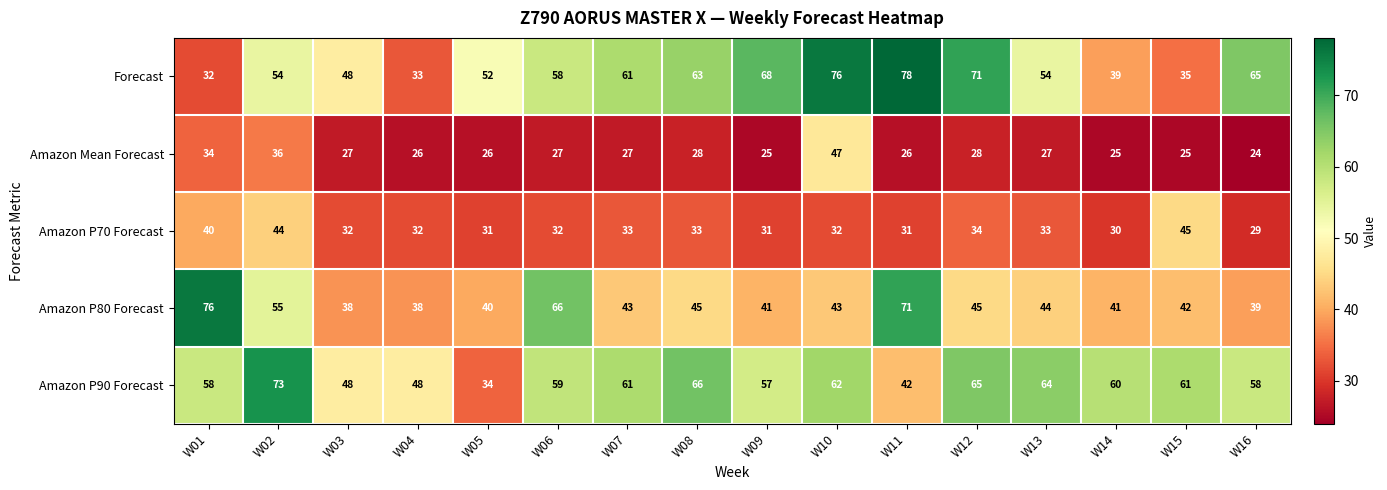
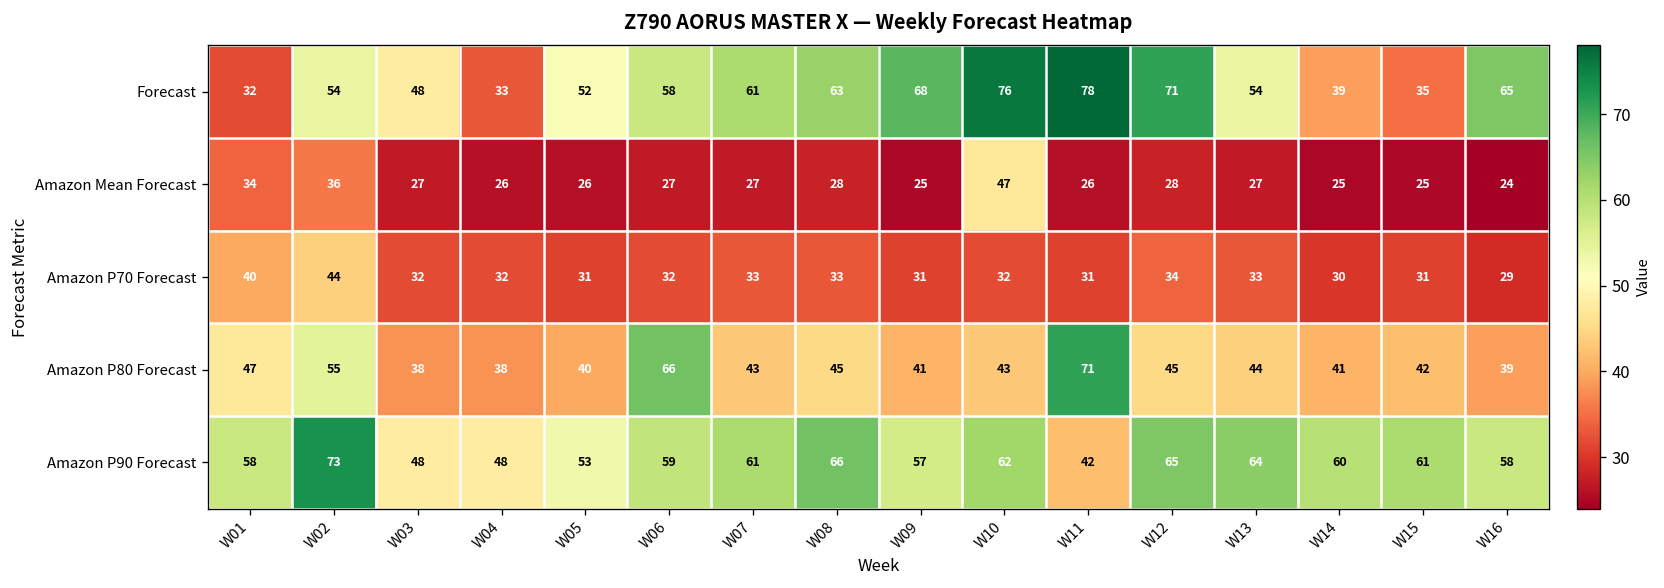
  {
    "Forecast": {
      "W01": 32,
      "W02": 54,
      "W03": 48,
      "W04": 33,
      "W05": 52,
      "W06": 58,
      "W07": 61,
      "W08": 63,
      "W09": 68,
      "W10": 76,
      "W11": 78,
      "W12": 71,
      "W13": 54,
      "W14": 39,
      "W15": 35,
      "W16": 65
    },
    "Amazon Mean Forecast": {
      "W01": 34,
      "W02": 36,
      "W03": 27,
      "W04": 26,
      "W05": 26,
      "W06": 27,
      "W07": 27,
      "W08": 28,
      "W09": 25,
      "W10": 47,
      "W11": 26,
      "W12": 28,
      "W13": 27,
      "W14": 25,
      "W15": 25,
      "W16": 24
    },
    "Amazon P70 Forecast": {
      "W01": 40,
      "W02": 44,
      "W03": 32,
      "W04": 32,
      "W05": 31,
      "W06": 32,
      "W07": 33,
      "W08": 33,
      "W09": 31,
      "W10": 32,
      "W11": 31,
      "W12": 34,
      "W13": 33,
      "W14": 30,
-     "W15": 45,
+     "W15": 31,
      "W16": 29
    },
    "Amazon P80 Forecast": {
-     "W01": 76,
+     "W01": 47,
      "W02": 55,
      "W03": 38,
      "W04": 38,
      "W05": 40,
      "W06": 66,
      "W07": 43,
      "W08": 45,
      "W09": 41,
      "W10": 43,
      "W11": 71,
      "W12": 45,
      "W13": 44,
      "W14": 41,
      "W15": 42,
      "W16": 39
    },
    "Amazon P90 Forecast": {
      "W01": 58,
      "W02": 73,
      "W03": 48,
      "W04": 48,
-     "W05": 34,
+     "W05": 53,
      "W06": 59,
      "W07": 61,
      "W08": 66,
      "W09": 57,
      "W10": 62,
      "W11": 42,
      "W12": 65,
      "W13": 64,
      "W14": 60,
      "W15": 61,
      "W16": 58
    }
  }
